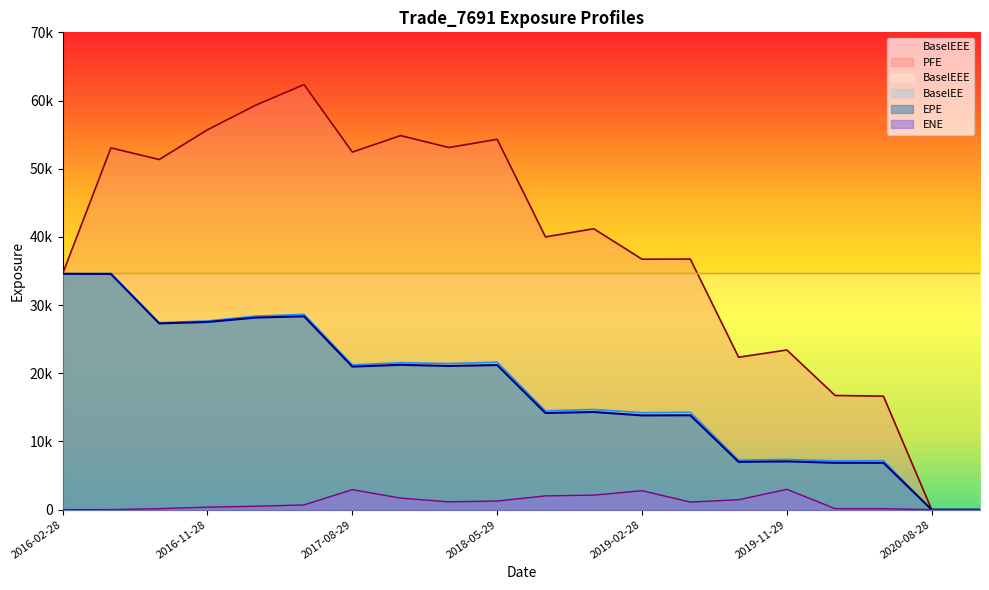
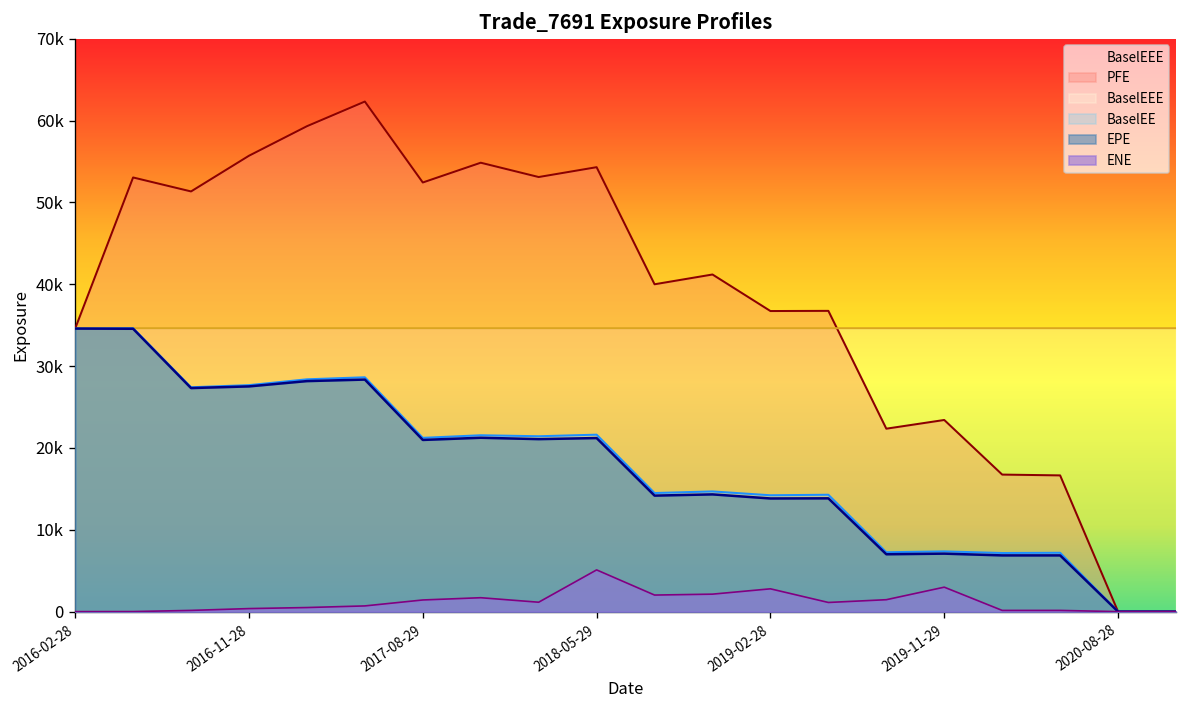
  {
    "ENE": {
      "2016-02-28": 0,
      "2016-11-28": 0,
-     "2017-08-29": 3000,
-     "2018-05-29": 1000,
+     "2017-08-29": 1000,
+     "2018-05-29": 5000,
      "2019-02-28": 3000,
      "2019-11-29": 3000
    }
  }
